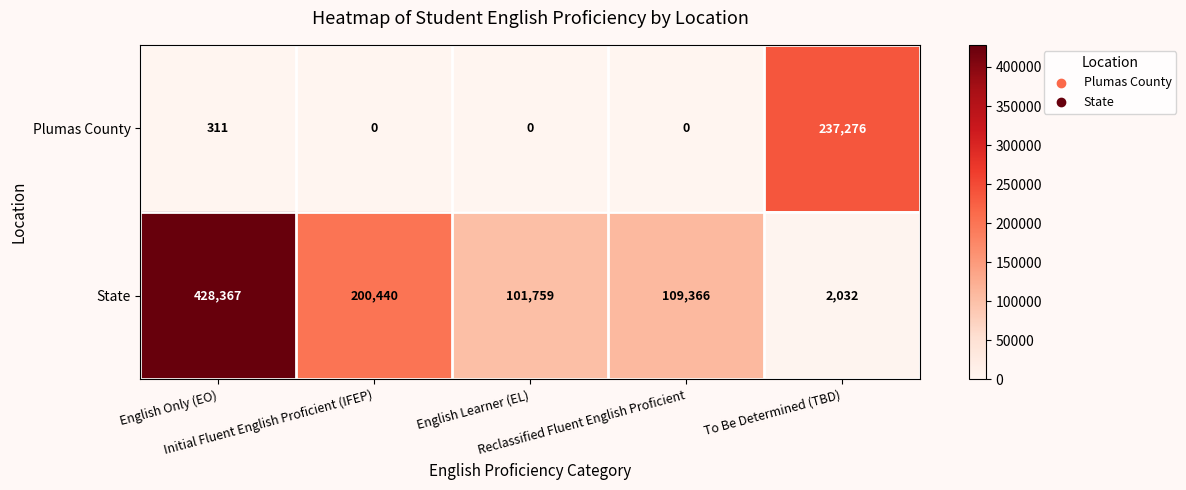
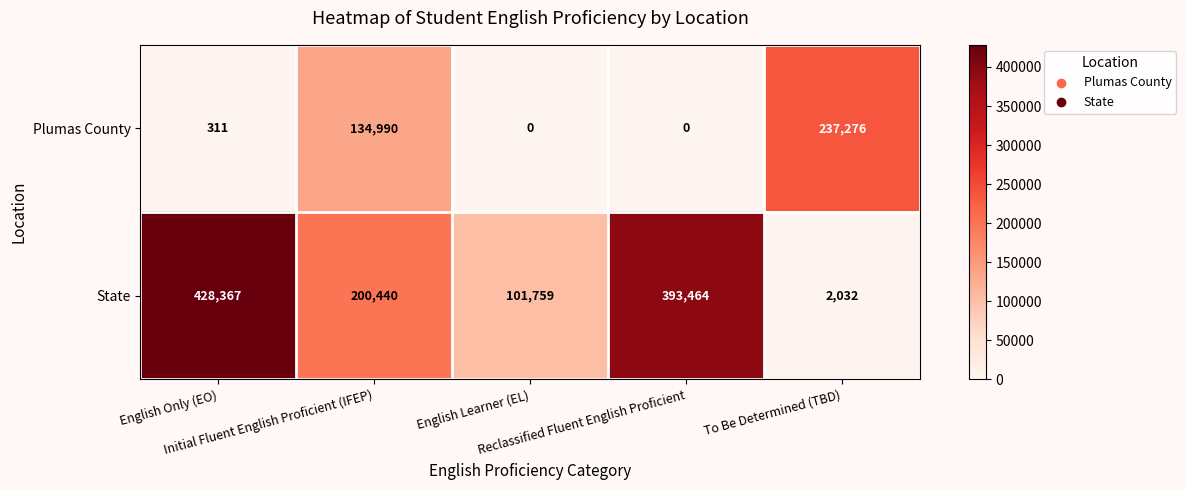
  {
    "Plumas County": {
      "English Only (EO)": "311",
-     "Initial Fluent English Proficient (IFEP)": "0",
+     "Initial Fluent English Proficient (IFEP)": "134,990",
      "English Learner (EL)": "0",
      "Reclassified Fluent English Proficient": "0",
      "To Be Determined (TBD)": "237,276"
    },
    "State": {
      "English Only (EO)": "428,367",
      "Initial Fluent English Proficient (IFEP)": "200,440",
      "English Learner (EL)": "101,759",
-     "Reclassified Fluent English Proficient": "109,366",
+     "Reclassified Fluent English Proficient": "393,464",
      "To Be Determined (TBD)": "2,032"
    }
  }
